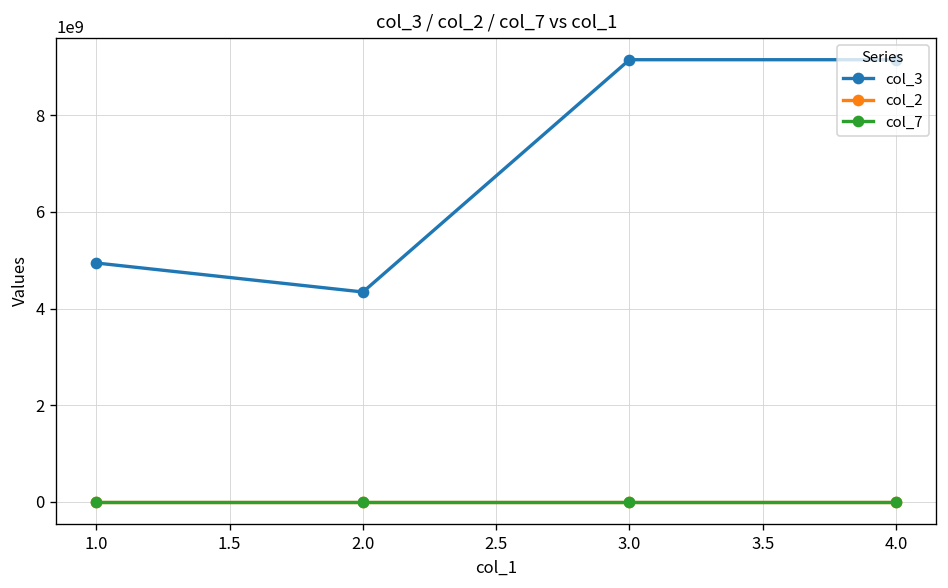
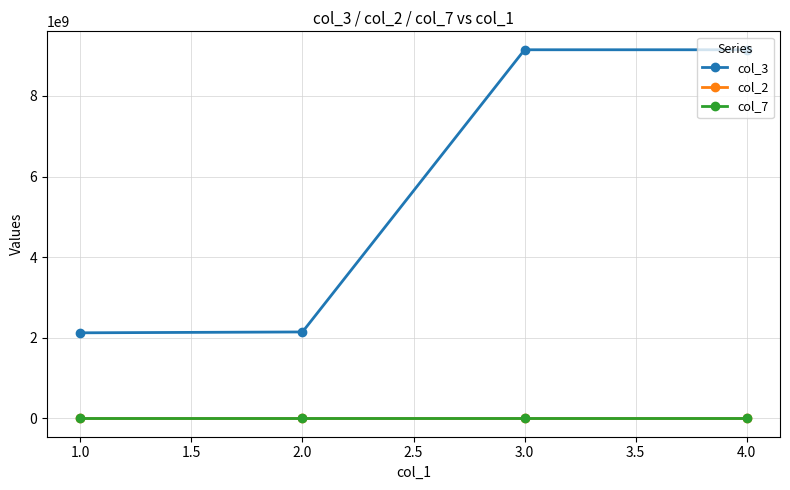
  {
    "col_3": {
-     "1.0": 4900000000,
-     "2.0": 4300000000,
+     "1.0": 2100000000,
+     "2.0": 2100000000,
      "3.0": 9100000000
    },
    "col_7": {
      "1.0": 0,
      "2.0": 0,
      "3.0": 0,
      "4.0": 0
    }
  }
